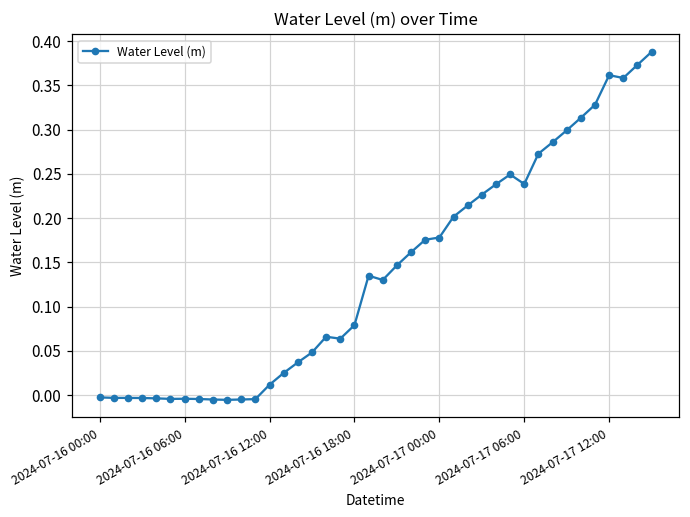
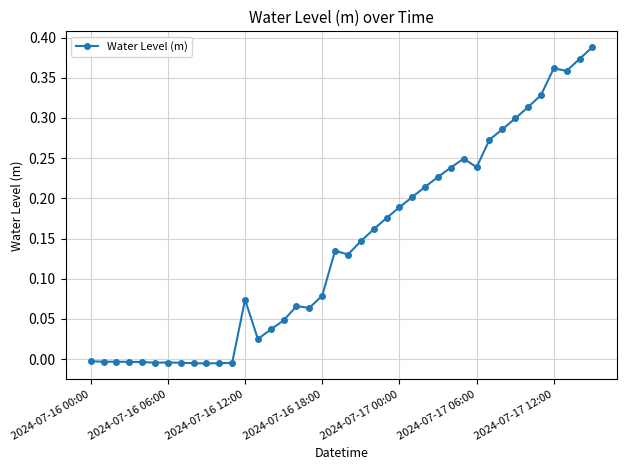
  {
    "2024-07-16 00:00": 0.00,
    "2024-07-16 06:00": 0.00,
-   "2024-07-16 12:00": 0.01,
+   "2024-07-16 12:00": 0.07,
    "2024-07-16 18:00": 0.08,
-   "2024-07-17 00:00": 0.18,
+   "2024-07-17 00:00": 0.19,
    "2024-07-17 06:00": 0.24,
    "2024-07-17 12:00": 0.36
  }
